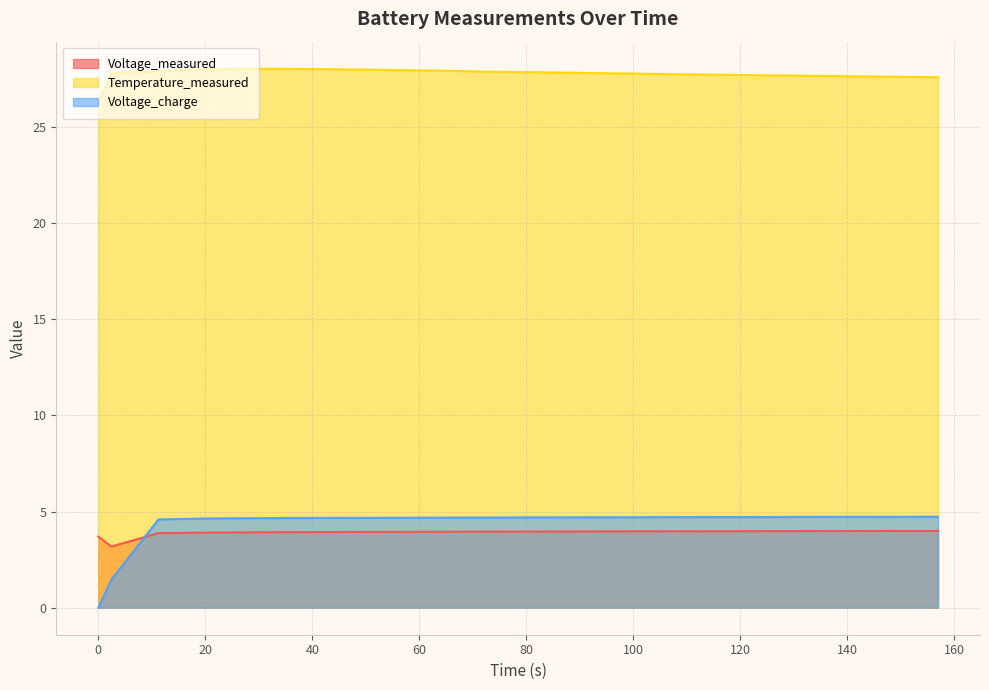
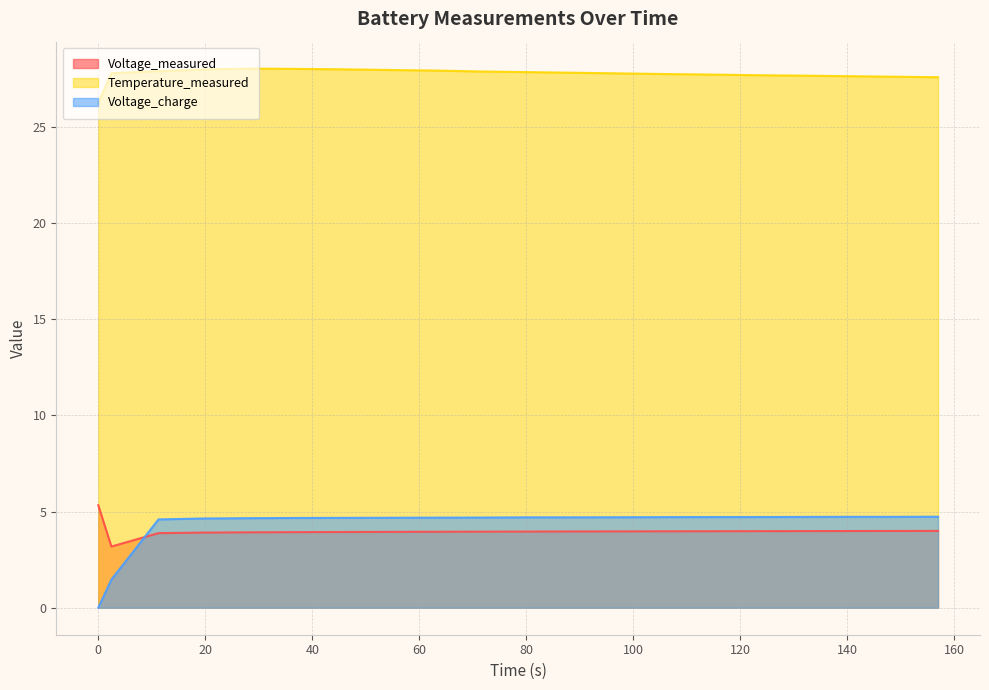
  {
    "Voltage_measured": {
-     "0": 3.7
+     "0": 5.3
    },
    "Voltage_charge": {
      "0": 0.0
    }
  }
